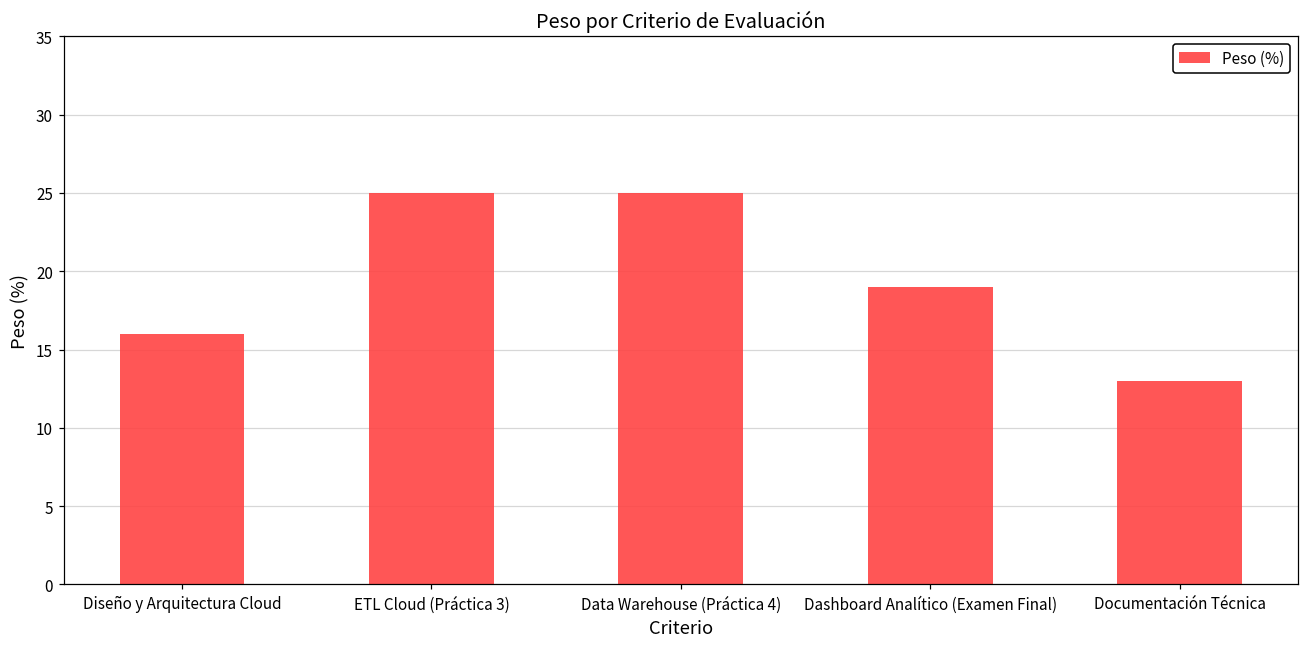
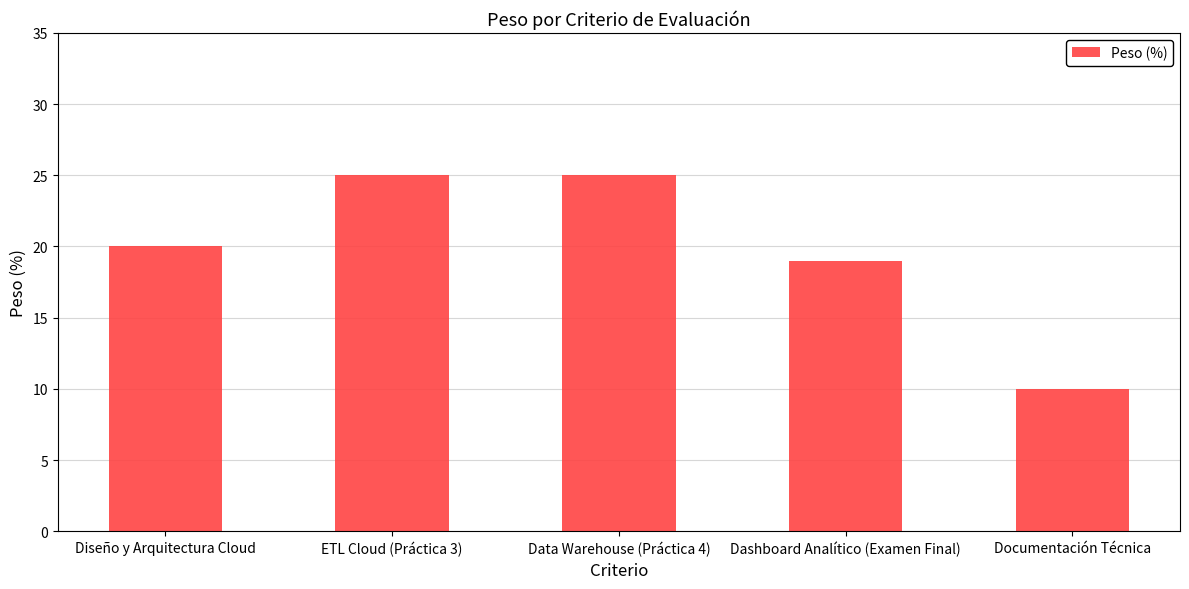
  {
-   "Diseño y Arquitectura Cloud": 16,
+   "Diseño y Arquitectura Cloud": 20,
    "ETL Cloud (Práctica 3)": 25,
    "Data Warehouse (Práctica 4)": 25,
    "Dashboard Analítico (Examen Final)": 19,
-   "Documentación Técnica": 13
+   "Documentación Técnica": 10
  }
